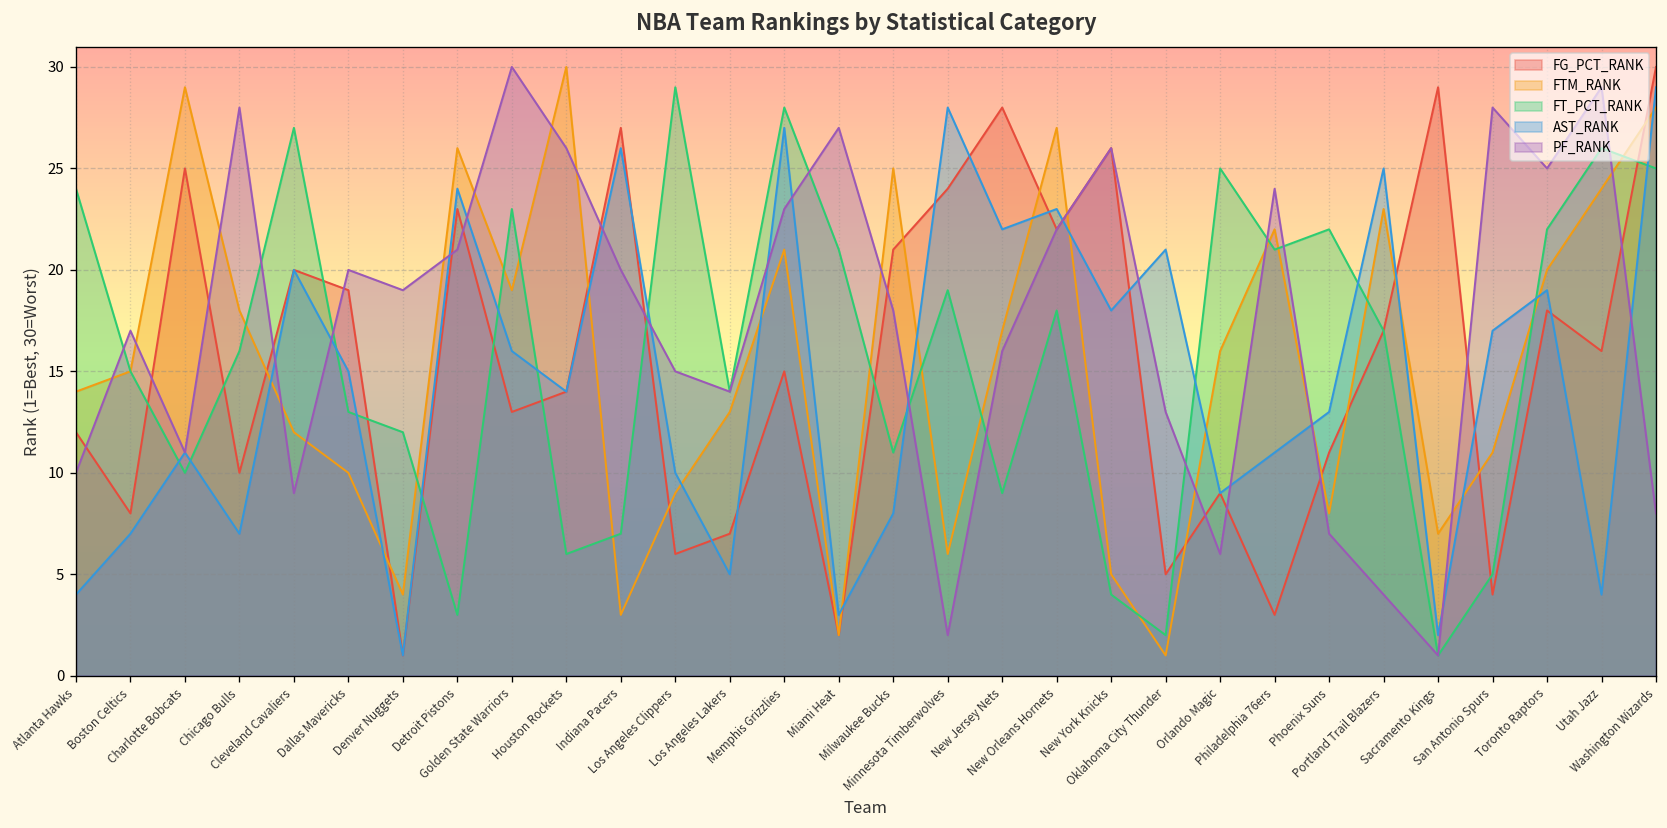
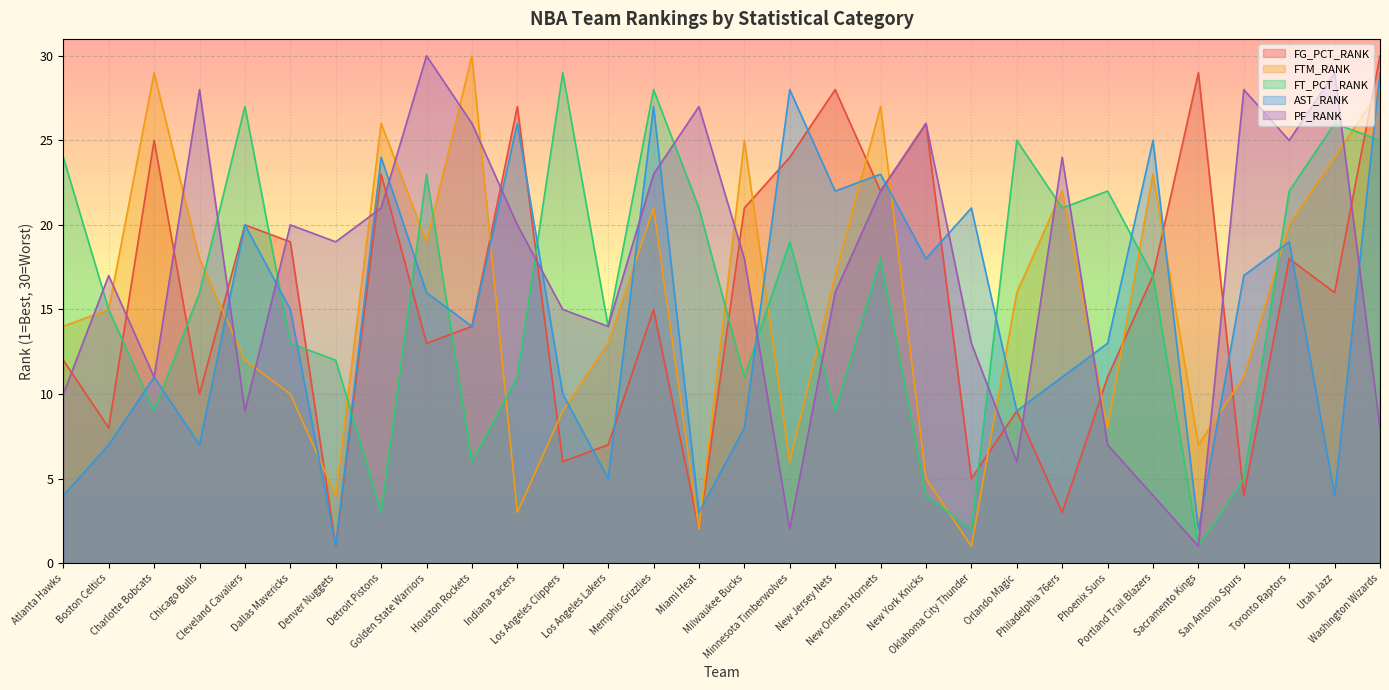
  {
    "FT_PCT_RANK": {
      "Atlanta Hawks": 24,
-     "Charlotte Bobcats": 10,
+     "Charlotte Bobcats": 9,
      "Chicago Bulls": 16,
      "Cleveland Cavaliers": 27,
      "Dallas Mavericks": 13,
      "Denver Nuggets": 12,
      "Detroit Pistons": 3,
      "Golden State Warriors": 23,
      "Houston Rockets": 6,
-     "Indiana Pacers": 7,
+     "Indiana Pacers": 11,
      "Los Angeles Clippers": 29,
      "Memphis Grizzlies": 28,
      "Miami Heat": 21,
      "Milwaukee Bucks": 11,
      "Minnesota Timberwolves": 19,
      "New Jersey Nets": 9,
      "New Orleans Hornets": 18,
      "New York Knicks": 4,
      "Oklahoma City Thunder": 2,
      "Orlando Magic": 25,
      "Philadelphia 76ers": 21,
      "Phoenix Suns": 22,
      "San Antonio Spurs": 5,
      "Toronto Raptors": 22,
      "Washington Wizards": 25
    },
    "AST_RANK": {
      "Atlanta Hawks": 4,
      "Boston Celtics": 7,
      "Chicago Bulls": 7,
      "Dallas Mavericks": 15,
      "Detroit Pistons": 24,
      "Golden State Warriors": 16,
      "Indiana Pacers": 26,
      "Los Angeles Clippers": 10,
      "Los Angeles Lakers": 5,
      "Memphis Grizzlies": 27,
      "Miami Heat": 3,
      "Milwaukee Bucks": 8,
      "Minnesota Timberwolves": 28,
      "New Jersey Nets": 22,
      "New Orleans Hornets": 23,
      "New York Knicks": 18,
      "Oklahoma City Thunder": 21,
      "Philadelphia 76ers": 11,
      "Phoenix Suns": 13,
      "Portland Trail Blazers": 25,
      "Sacramento Kings": 2,
      "San Antonio Spurs": 17,
      "Toronto Raptors": 19,
      "Utah Jazz": 4,
      "Washington Wizards": 29
    },
    "PF_RANK": {
      "Atlanta Hawks": 10,
      "Boston Celtics": 17,
      "Chicago Bulls": 28,
      "Cleveland Cavaliers": 9,
      "Dallas Mavericks": 20,
      "Denver Nuggets": 19,
      "Detroit Pistons": 21,
      "Golden State Warriors": 30,
      "Houston Rockets": 26,
      "Indiana Pacers": 20,
      "Los Angeles Clippers": 15,
      "Memphis Grizzlies": 23,
      "Miami Heat": 27,
      "Milwaukee Bucks": 18,
      "Minnesota Timberwolves": 2,
      "New Jersey Nets": 16,
      "Oklahoma City Thunder": 13,
      "Orlando Magic": 6,
      "Philadelphia 76ers": 24,
      "Phoenix Suns": 7,
      "Portland Trail Blazers": 4,
      "San Antonio Spurs": 28,
      "Toronto Raptors": 25,
      "Washington Wizards": 8
    }
  }
